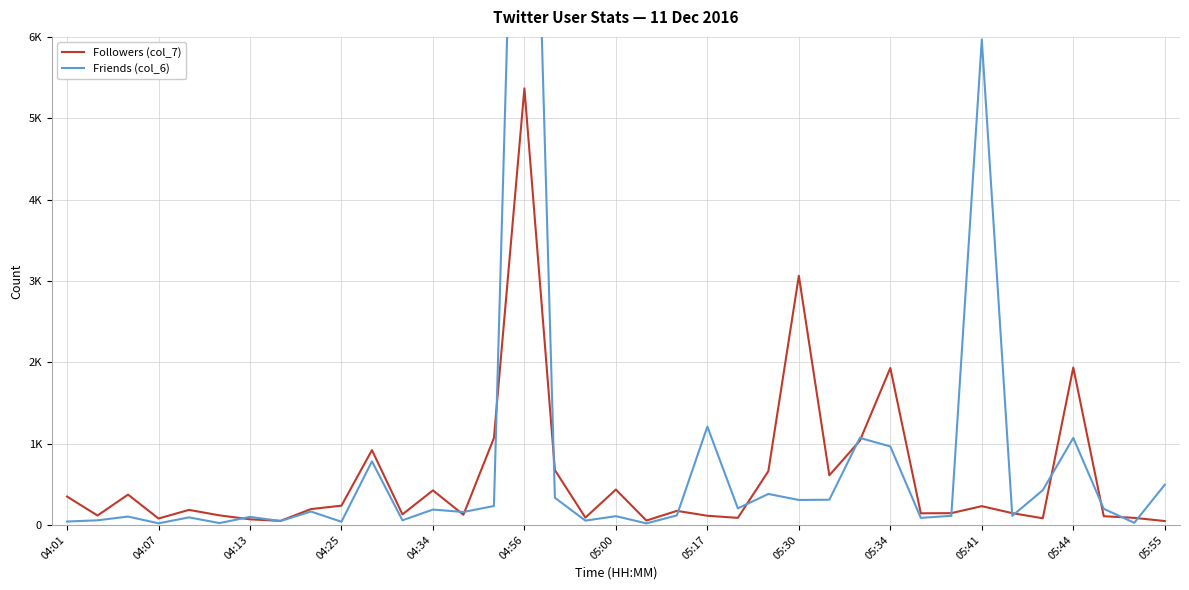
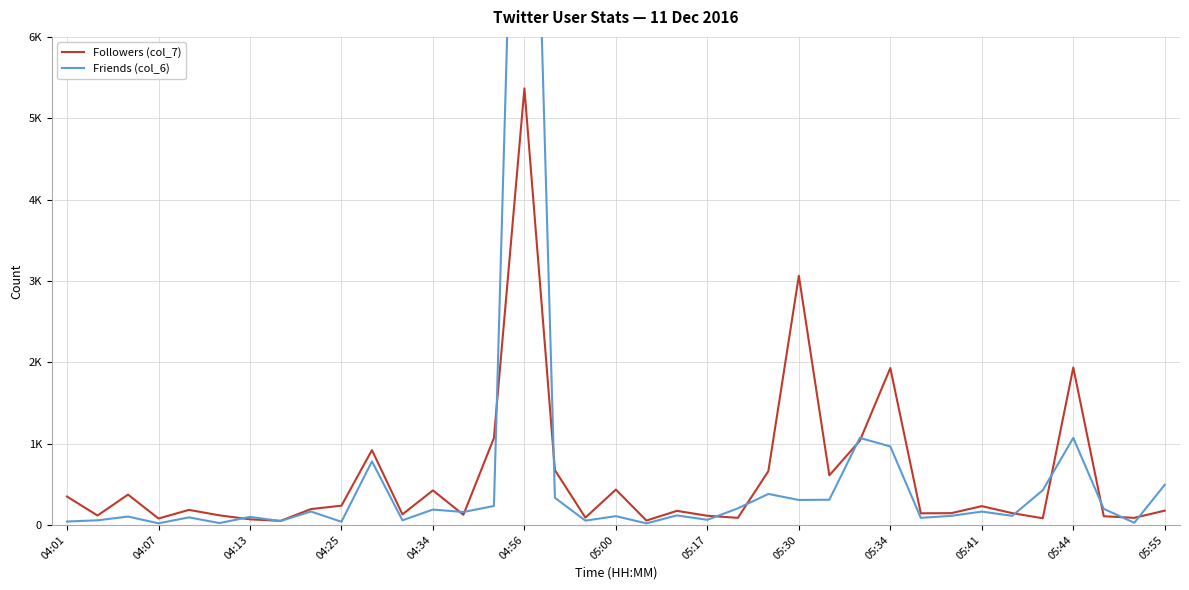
  {
    "Followers (col_7)": {
      "04:01": 300,
      "04:07": 100,
      "04:25": 200,
      "04:34": 400,
      "05:17": 100,
      "05:34": 1900,
      "05:41": 200,
-     "05:55": 0
+     "05:55": 200
    },
    "Friends (col_6)": {
      "04:01": 0,
      "04:07": 0,
      "04:25": 0,
      "04:34": 200,
-     "05:17": 1200,
+     "05:17": 100,
      "05:34": 1000,
-     "05:41": 6000,
+     "05:41": 200,
      "05:55": 500
    }
  }
